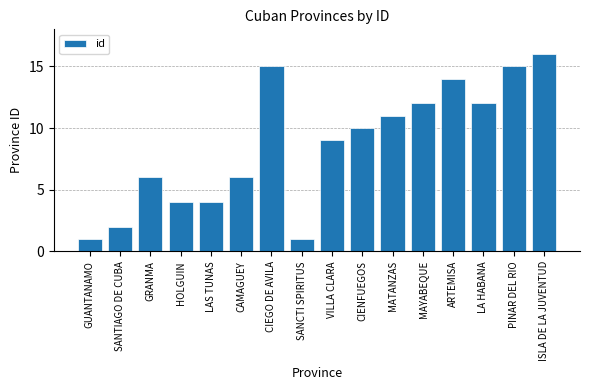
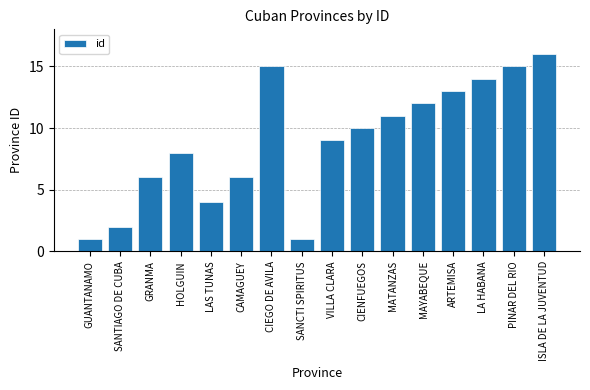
  {
    "GUANTANAMO": 1,
    "SANTIAGO DE CUBA": 2,
    "GRANMA": 6,
-   "HOLGUIN": 4,
+   "HOLGUIN": 8,
    "LAS TUNAS": 4,
    "CAMAGUEY": 6,
    "CIEGO DE AVILA": 15,
    "SANCTI SPIRITUS": 1,
    "VILLA CLARA": 9,
    "CIENFUEGOS": 10,
    "MATANZAS": 11,
    "MAYABEQUE": 12,
-   "ARTEMISA": 14,
-   "LA HABANA": 12,
+   "ARTEMISA": 13,
+   "LA HABANA": 14,
    "PINAR DEL RIO": 15,
    "ISLA DE LA JUVENTUD": 16
  }
